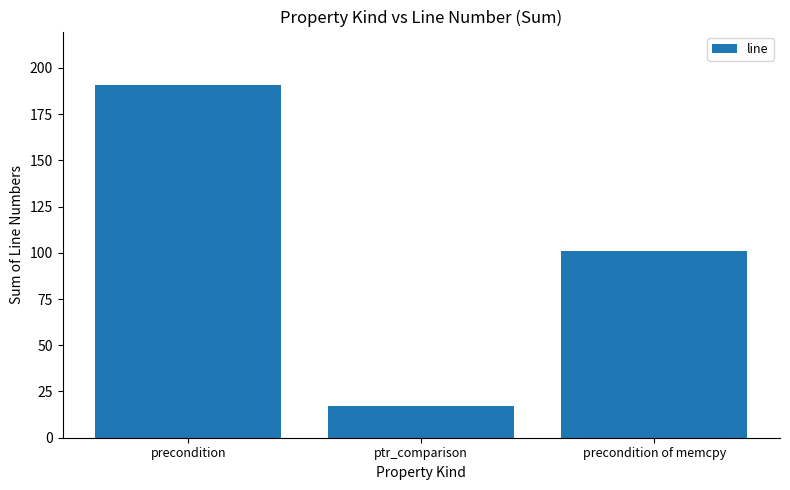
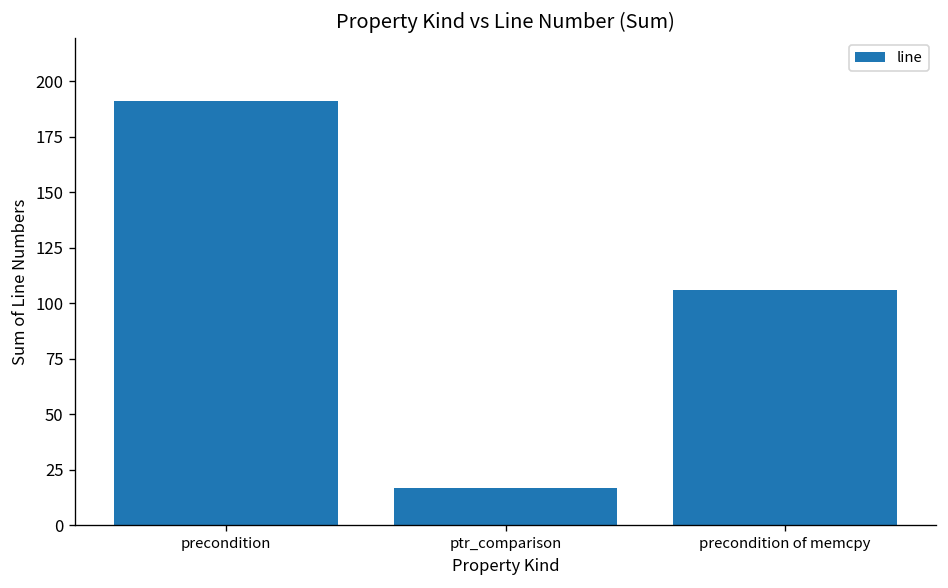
  {
    "precondition": 191,
    "ptr_comparison": 17,
-   "precondition of memcpy": 101
+   "precondition of memcpy": 106
  }
